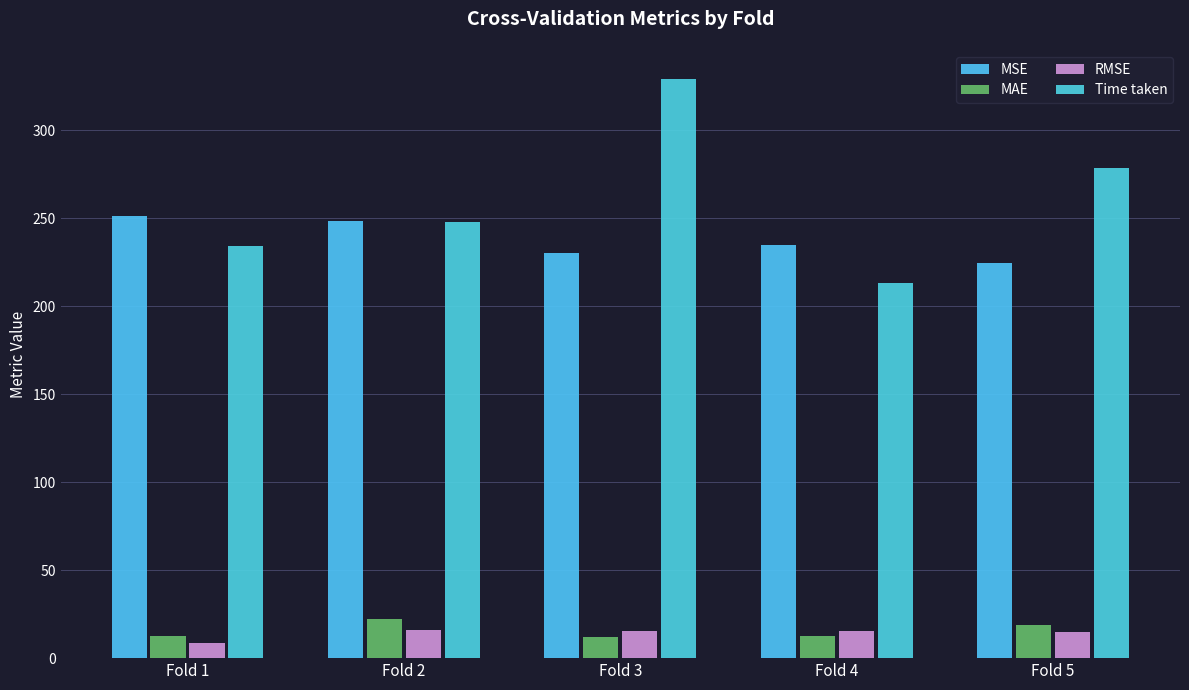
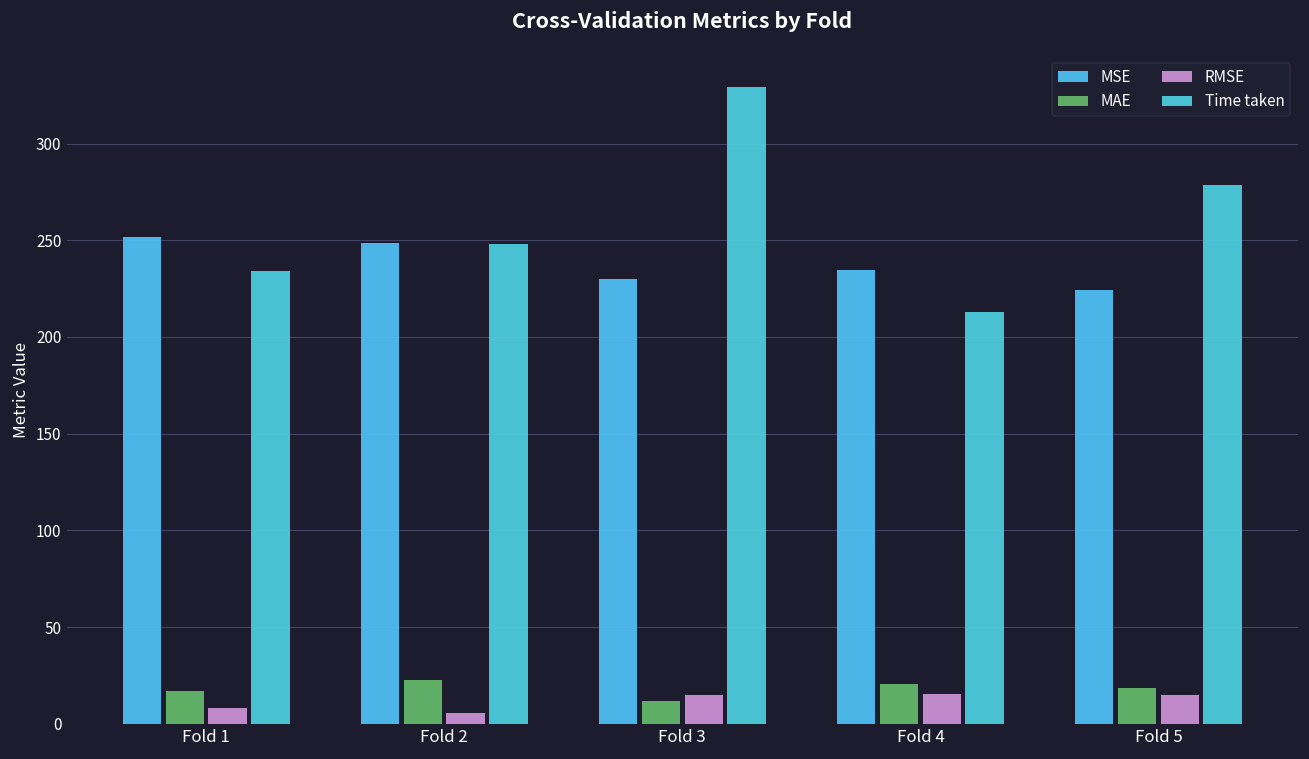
  {
    "MAE": {
-     "Fold 1": 12,
+     "Fold 1": 17,
      "Fold 2": 23,
      "Fold 3": 12,
-     "Fold 4": 13,
+     "Fold 4": 21,
      "Fold 5": 19
    },
    "RMSE": {
      "Fold 1": 8,
-     "Fold 2": 16,
+     "Fold 2": 6,
      "Fold 3": 15,
      "Fold 4": 15,
      "Fold 5": 15
    }
  }
